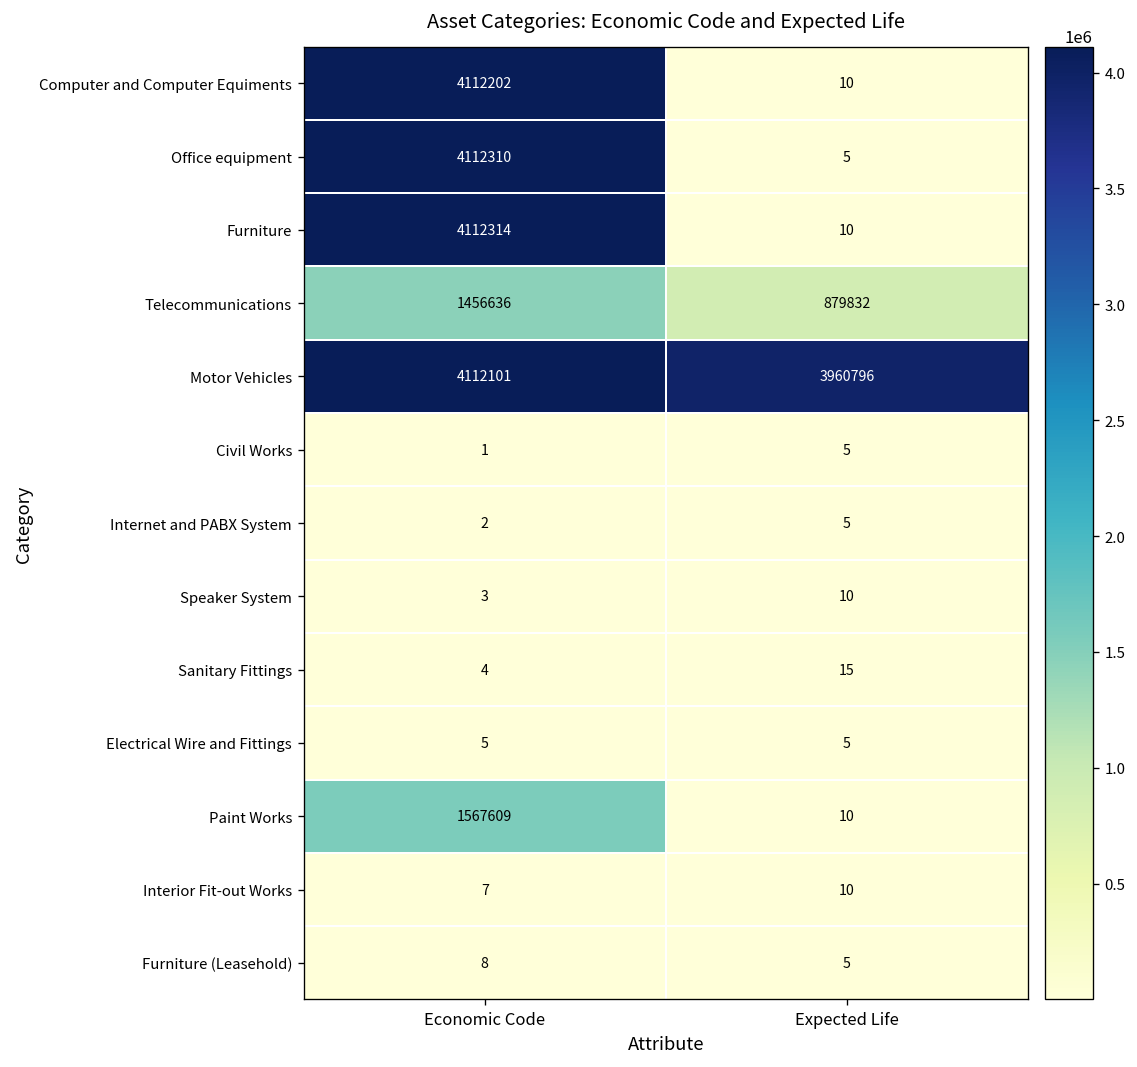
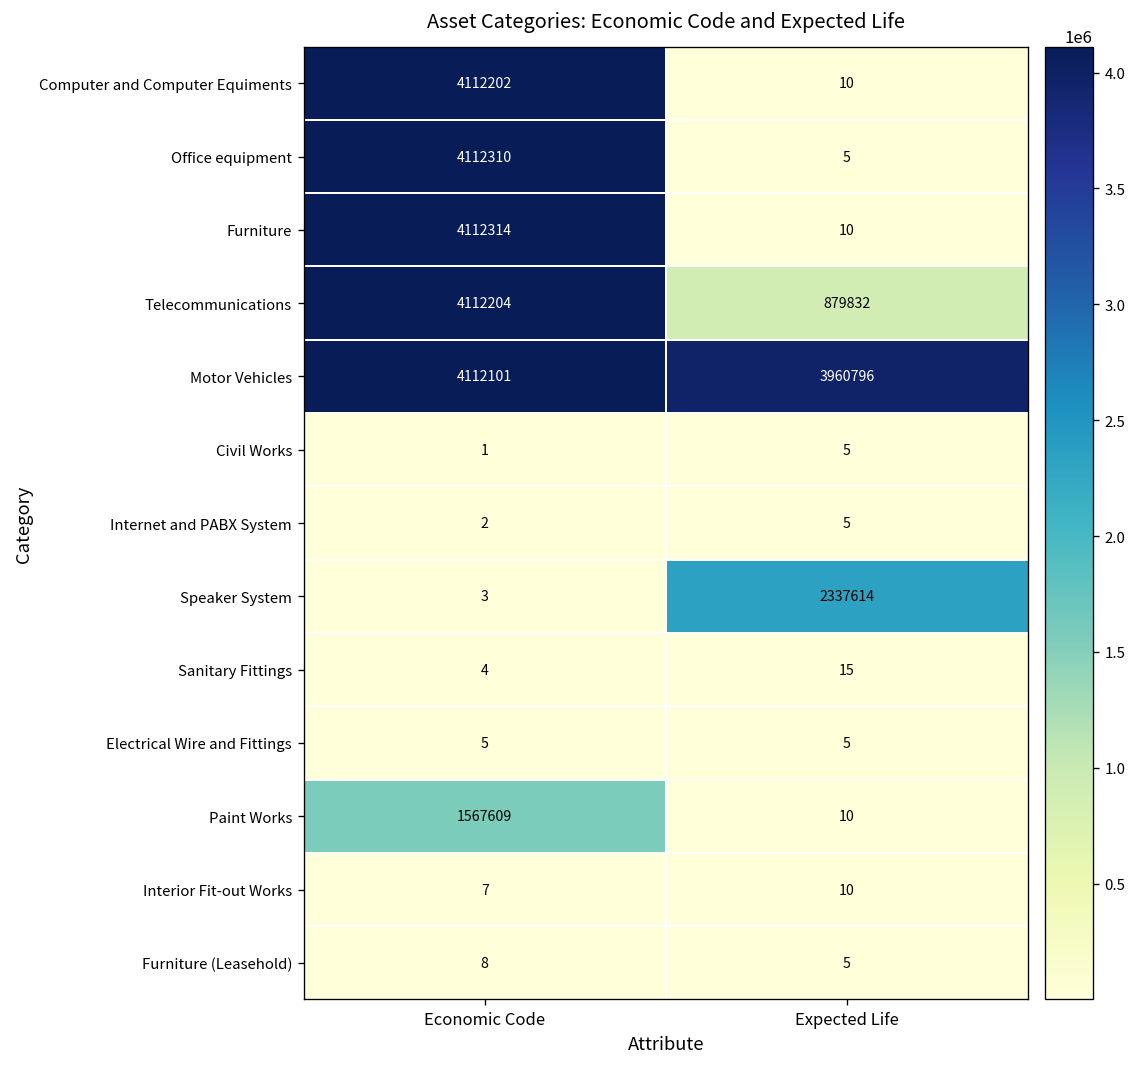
  {
    "Computer and Computer Equiments": {
      "Economic Code": 4112202,
      "Expected Life": 10
    },
    "Office equipment": {
      "Economic Code": 4112310,
      "Expected Life": 5
    },
    "Furniture": {
      "Economic Code": 4112314,
      "Expected Life": 10
    },
    "Telecommunications": {
-     "Economic Code": 1456636,
+     "Economic Code": 4112204,
      "Expected Life": 879832
    },
    "Motor Vehicles": {
      "Economic Code": 4112101,
      "Expected Life": 3960796
    },
    "Civil Works": {
      "Economic Code": 1,
      "Expected Life": 5
    },
    "Internet and PABX System": {
      "Economic Code": 2,
      "Expected Life": 5
    },
    "Speaker System": {
      "Economic Code": 3,
-     "Expected Life": 10
+     "Expected Life": 2337614
    },
    "Sanitary Fittings": {
      "Economic Code": 4,
      "Expected Life": 15
    },
    "Electrical Wire and Fittings": {
      "Economic Code": 5,
      "Expected Life": 5
    },
    "Paint Works": {
      "Economic Code": 1567609,
      "Expected Life": 10
    },
    "Interior Fit-out Works": {
      "Economic Code": 7,
      "Expected Life": 10
    },
    "Furniture (Leasehold)": {
      "Economic Code": 8,
      "Expected Life": 5
    }
  }
